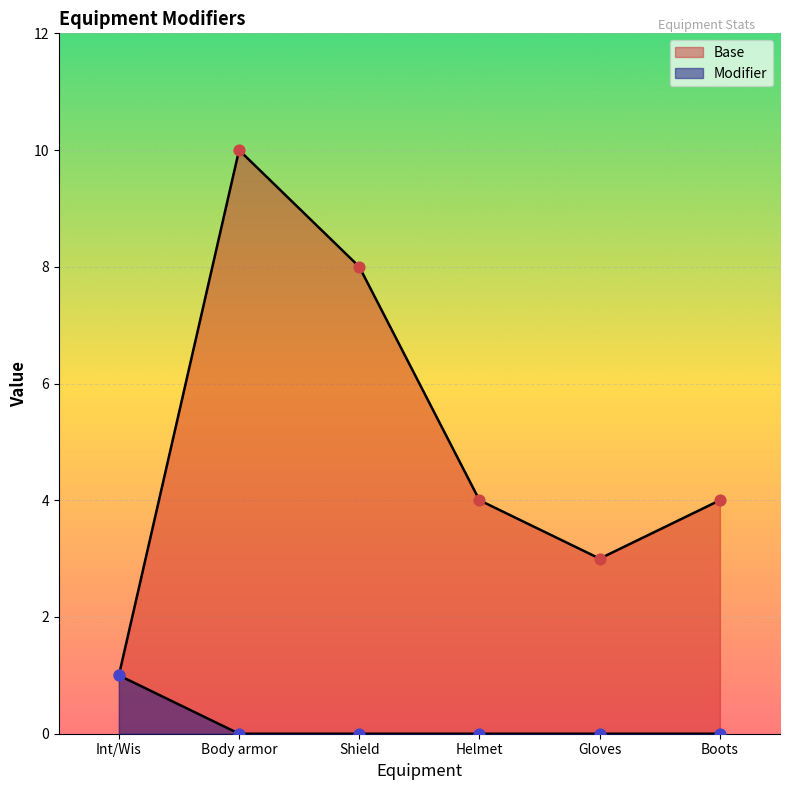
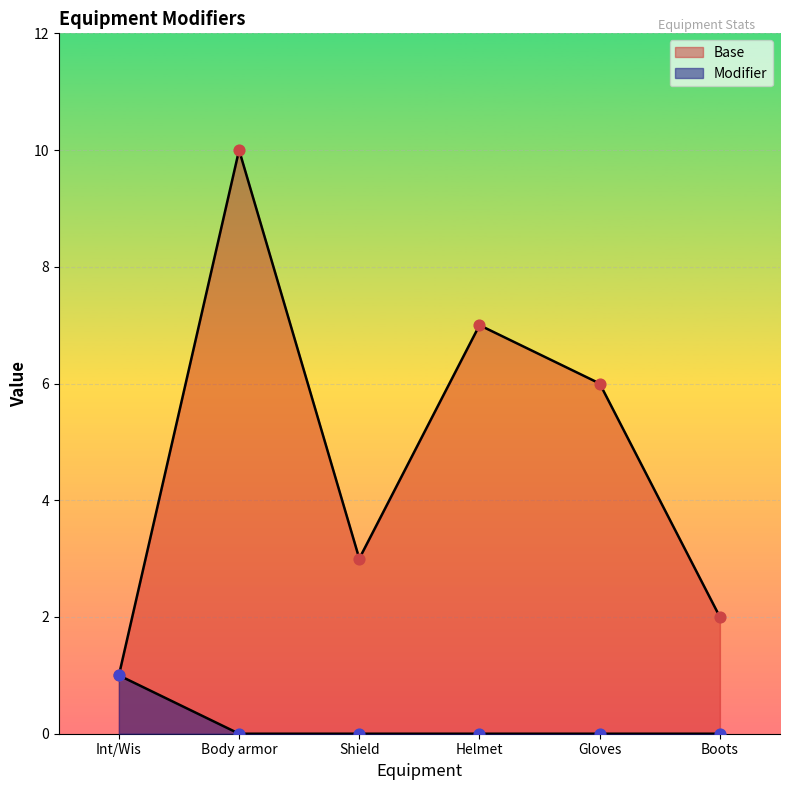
  {
    "Base": {
      "Body armor": 10,
-     "Shield": 8,
-     "Helmet": 4,
-     "Gloves": 3,
-     "Boots": 4
+     "Shield": 3,
+     "Helmet": 7,
+     "Gloves": 6,
+     "Boots": 2
    },
    "Modifier": {
      "Body armor": 0,
      "Shield": 0,
      "Helmet": 0,
      "Gloves": 0,
      "Boots": 0
    }
  }
